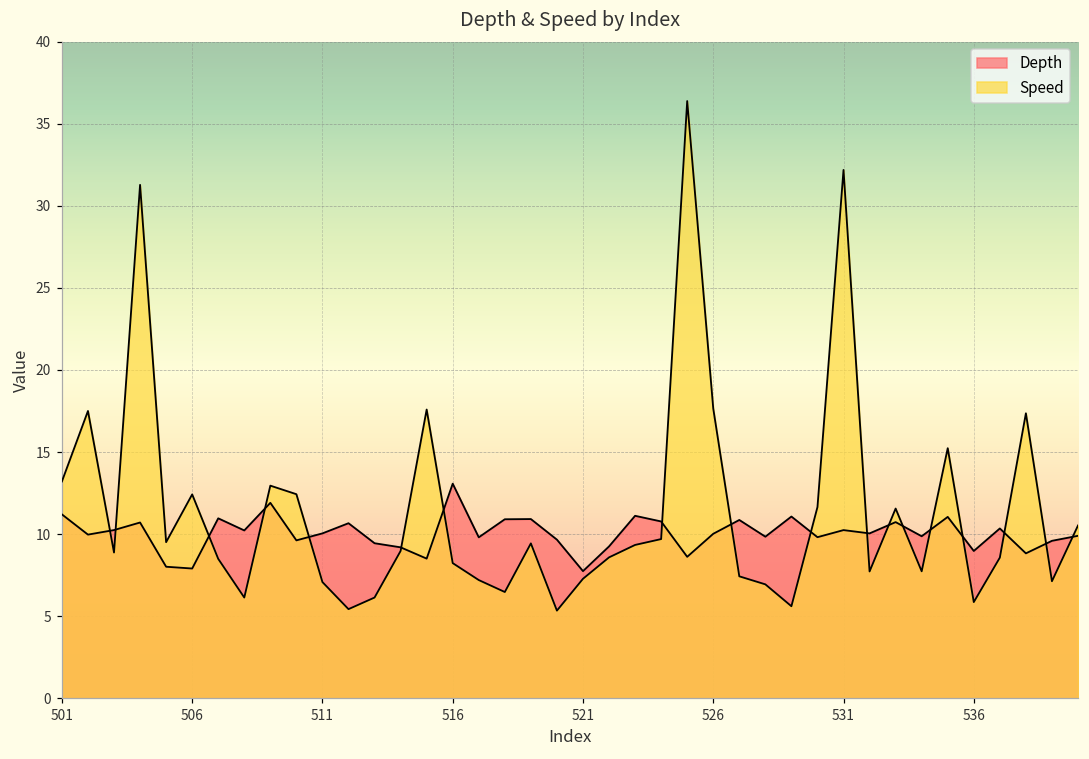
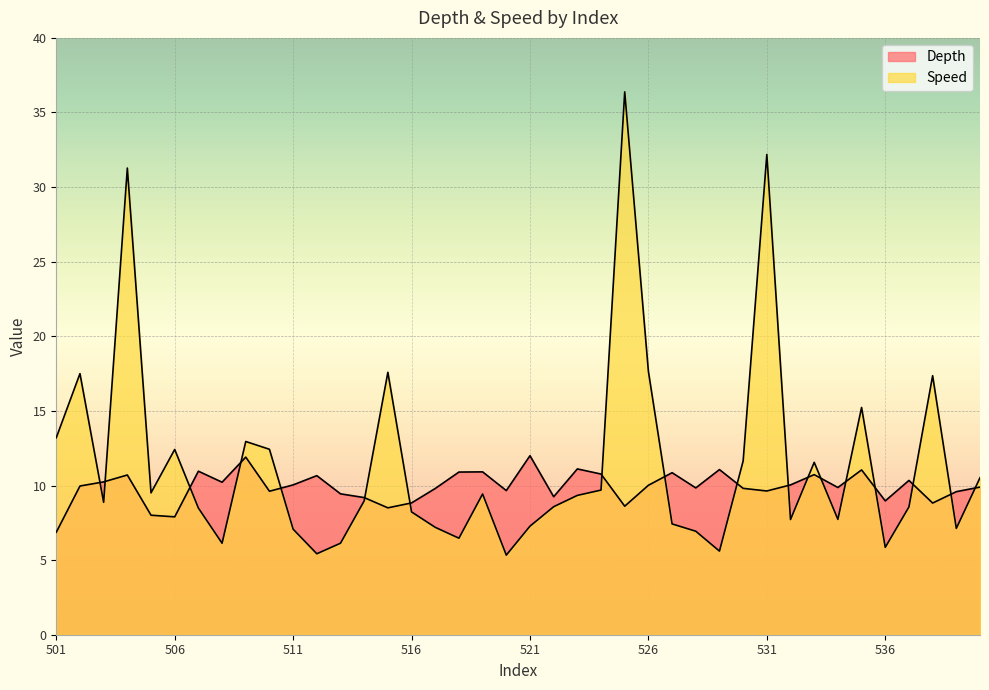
  {
    "Depth": {
-     "501": 11.2,
+     "501": 6.9,
      "506": 7.9,
      "511": 10.0,
-     "516": 13.1,
-     "521": 7.7,
+     "516": 8.8,
+     "521": 12.0,
      "526": 10.0,
-     "531": 10.2,
+     "531": 9.6,
      "536": 9.0
    },
    "Speed": {
      "501": 13.2,
      "506": 12.4,
      "511": 7.1,
      "516": 8.2,
      "521": 7.3,
      "526": 17.6,
      "531": 32.2,
      "536": 5.9
    }
  }
